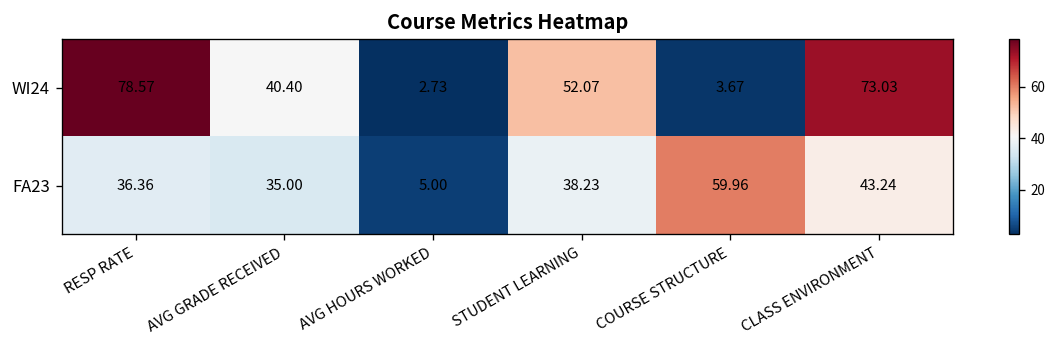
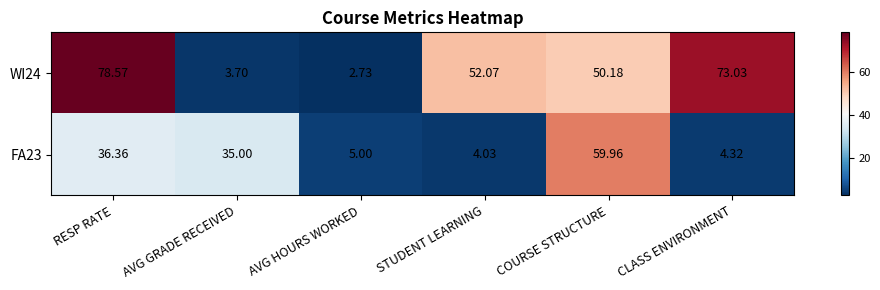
  {
    "WI24": {
      "RESP RATE": 78.57,
-     "AVG GRADE RECEIVED": 40.40,
+     "AVG GRADE RECEIVED": 3.70,
      "AVG HOURS WORKED": 2.73,
      "STUDENT LEARNING": 52.07,
-     "COURSE STRUCTURE": 3.67,
+     "COURSE STRUCTURE": 50.18,
      "CLASS ENVIRONMENT": 73.03
    },
    "FA23": {
      "RESP RATE": 36.36,
      "AVG GRADE RECEIVED": 35.00,
      "AVG HOURS WORKED": 5.00,
-     "STUDENT LEARNING": 38.23,
+     "STUDENT LEARNING": 4.03,
      "COURSE STRUCTURE": 59.96,
-     "CLASS ENVIRONMENT": 43.24
+     "CLASS ENVIRONMENT": 4.32
    }
  }
